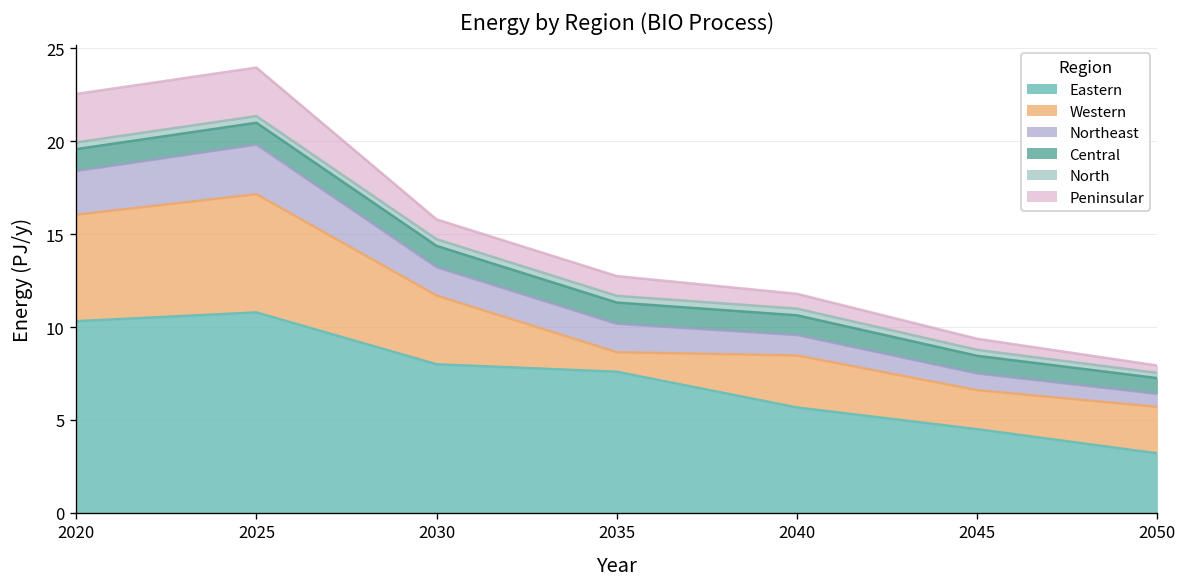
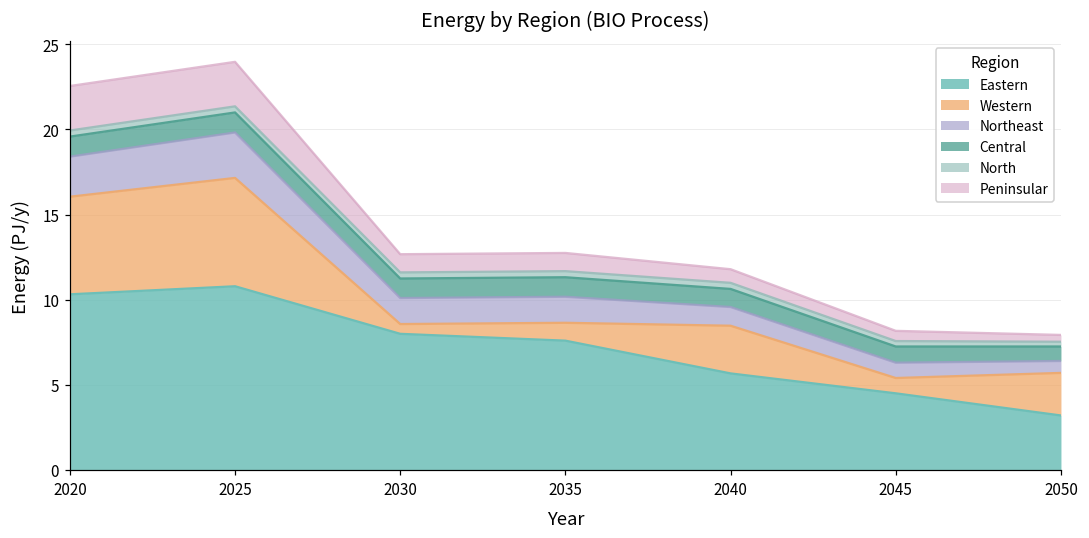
  {
    "Western": {
      "2020": 5.7,
      "2025": 6.4,
-     "2030": 3.7,
+     "2030": 0.6,
      "2035": 1.1,
      "2040": 2.8,
-     "2045": 2.1,
+     "2045": 0.9,
      "2050": 2.5
    }
  }
